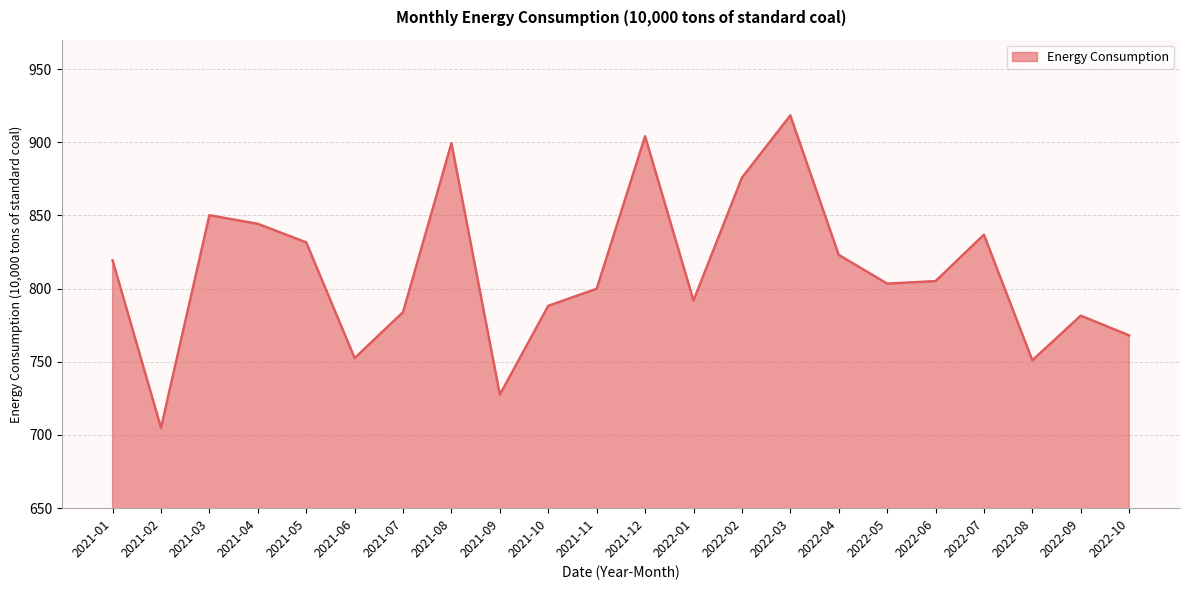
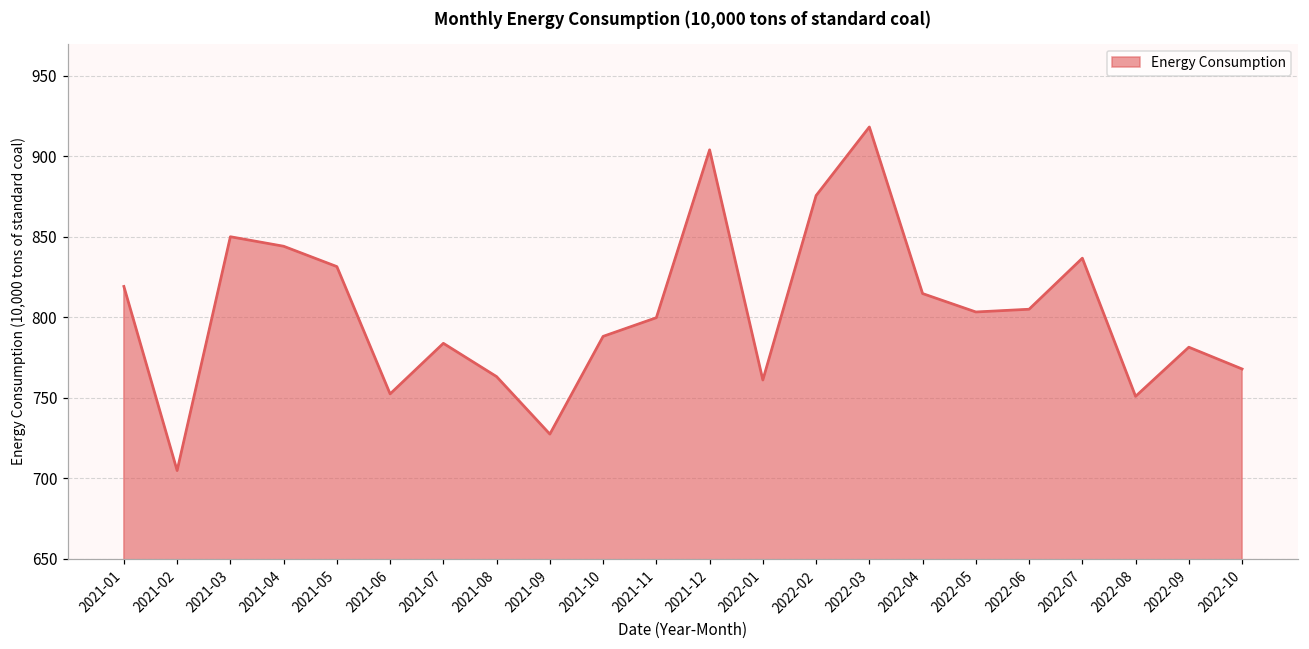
  {
    "2021-01": 819,
    "2021-02": 705,
    "2021-03": 850,
    "2021-04": 844,
    "2021-05": 832,
    "2021-06": 753,
    "2021-07": 784,
-   "2021-08": 899,
+   "2021-08": 763,
    "2021-09": 728,
    "2021-10": 788,
    "2021-11": 800,
    "2021-12": 904,
-   "2022-01": 792,
+   "2022-01": 761,
    "2022-02": 876,
    "2022-03": 918,
-   "2022-04": 823,
+   "2022-04": 815,
    "2022-05": 803,
    "2022-06": 805,
    "2022-07": 837,
    "2022-08": 751,
    "2022-09": 782,
    "2022-10": 768
  }
